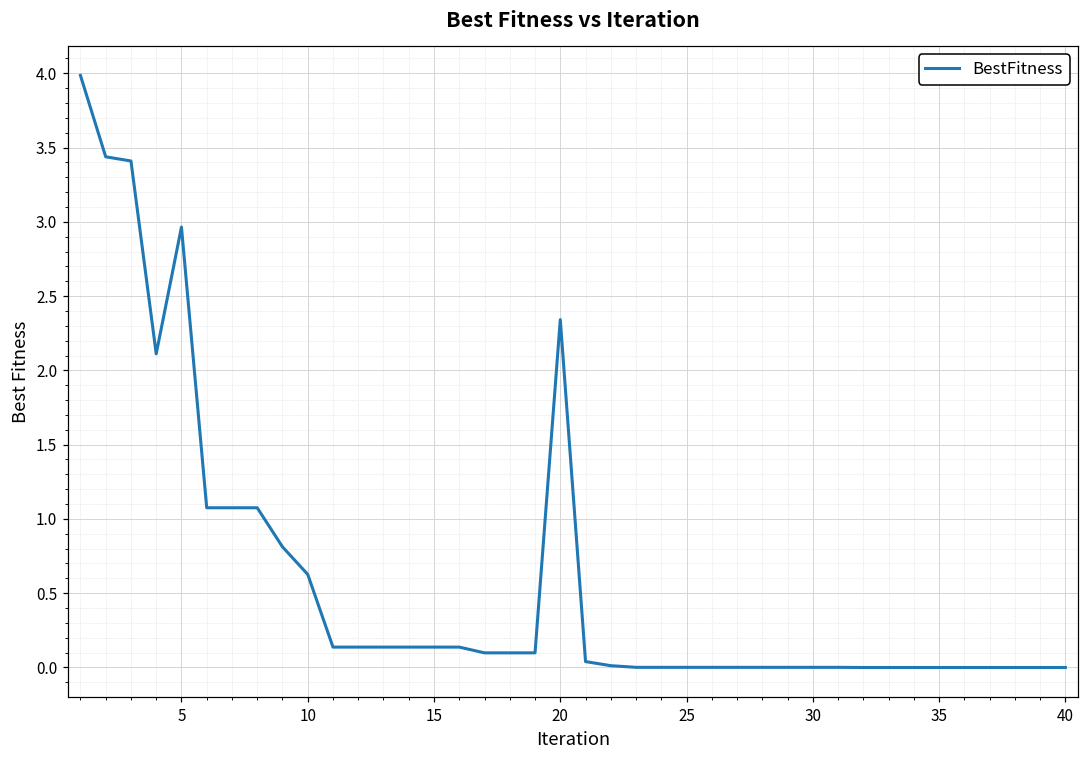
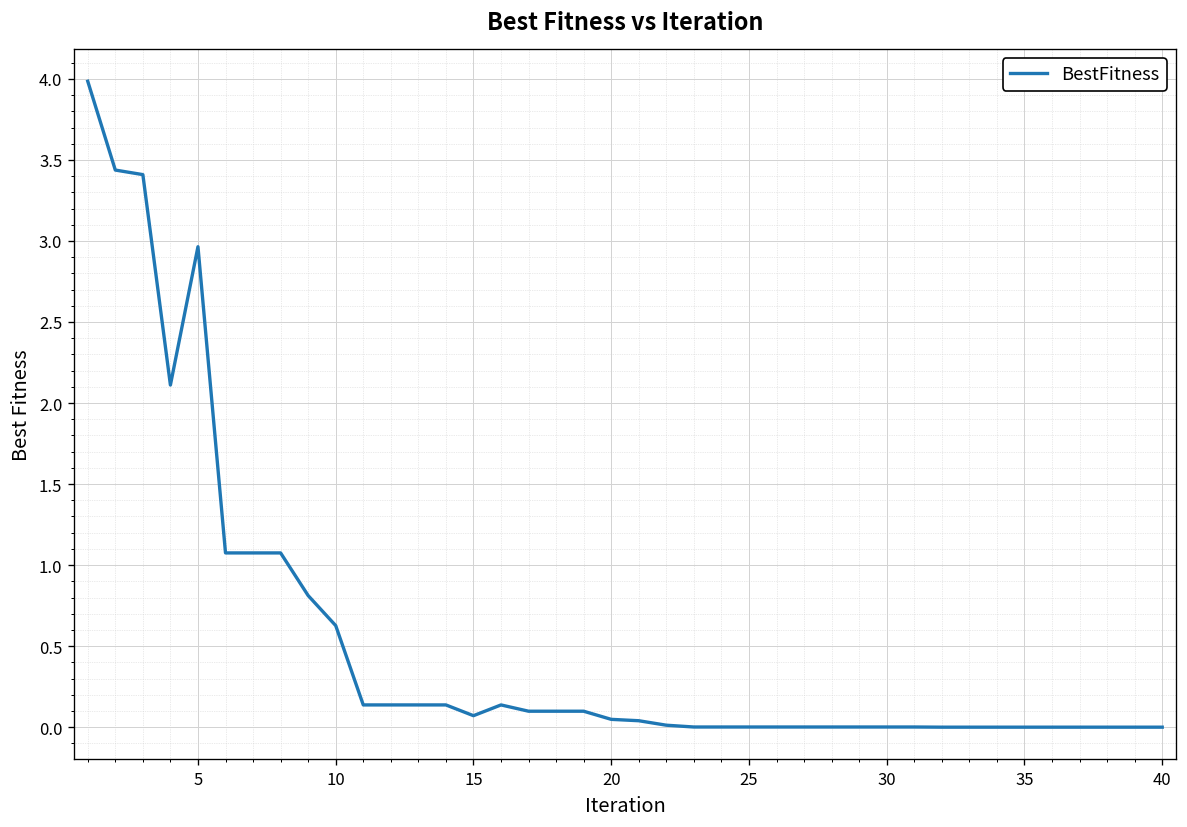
  {
    "5": 2.96,
    "10": 0.63,
-   "15": 0.14,
-   "20": 2.34,
+   "15": 0.07,
+   "20": 0.05,
    "25": 0.00,
    "30": 0.00,
    "35": 0.00,
    "40": 0.00
  }
